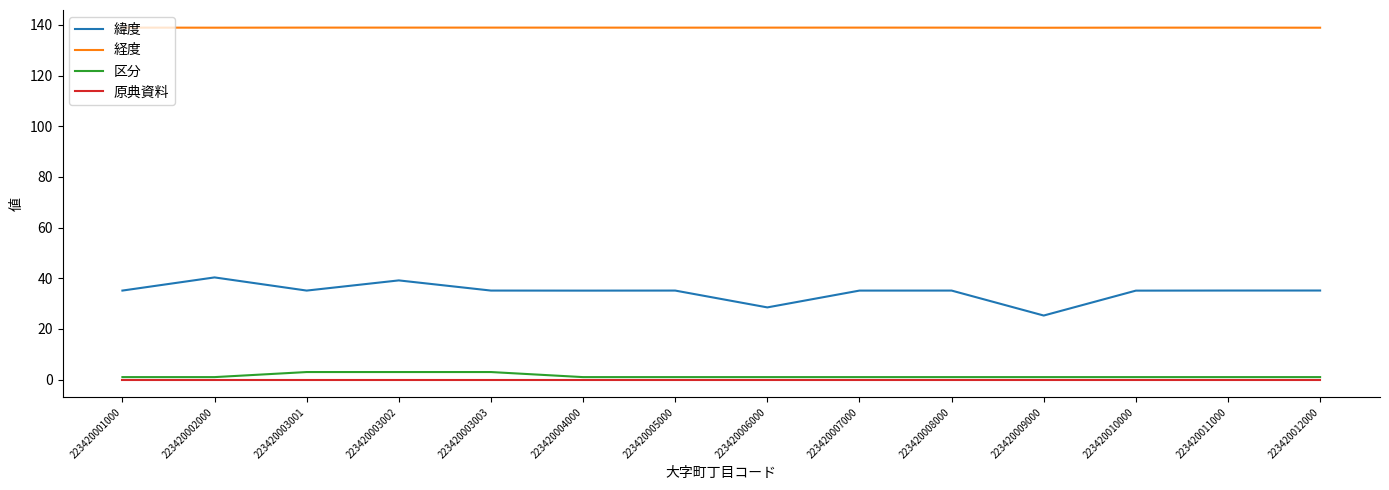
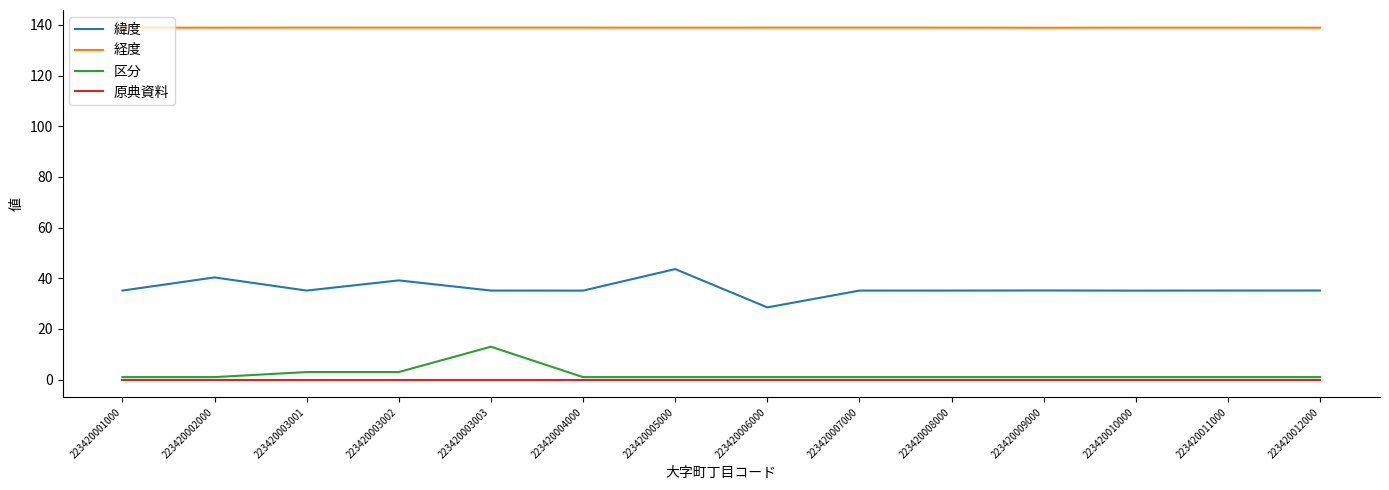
  {
    "緯度": {
      "223420001000": 35,
      "223420002000": 40,
      "223420003001": 35,
      "223420003002": 39,
      "223420003003": 35,
      "223420004000": 35,
-     "223420005000": 35,
+     "223420005000": 44,
      "223420006000": 29,
      "223420007000": 35,
      "223420008000": 35,
-     "223420009000": 25,
+     "223420009000": 35,
      "223420010000": 35,
      "223420011000": 35,
      "223420012000": 35
    },
    "経度": {
      "223420002000": 139,
      "223420003001": 139,
      "223420003002": 139,
      "223420003003": 139,
      "223420004000": 139,
      "223420005000": 139,
      "223420006000": 139,
      "223420007000": 139,
      "223420008000": 139,
      "223420009000": 139,
      "223420010000": 139,
      "223420011000": 139,
      "223420012000": 139
    },
    "区分": {
      "223420003001": 3,
      "223420003002": 3,
-     "223420003003": 3
+     "223420003003": 13
    },
    "原典資料": {
      "223420003001": 0,
      "223420003002": 0,
      "223420003003": 0
    }
  }
